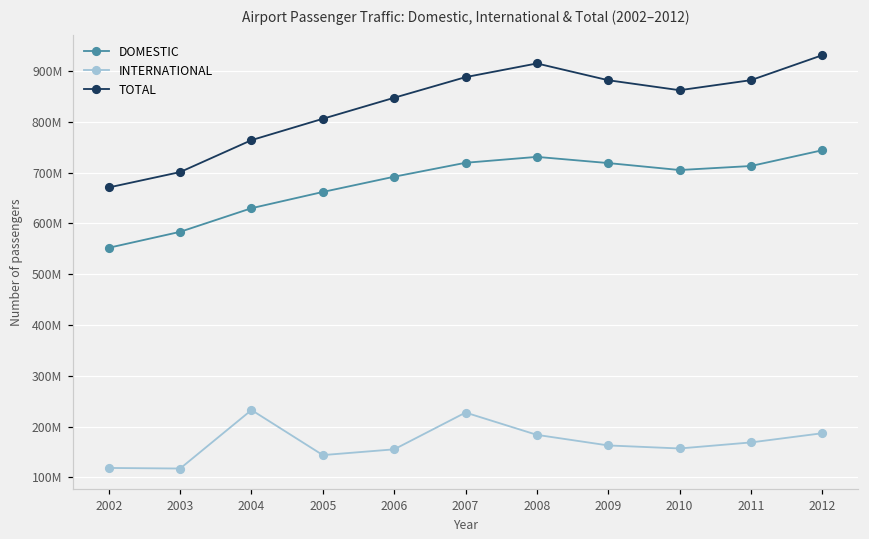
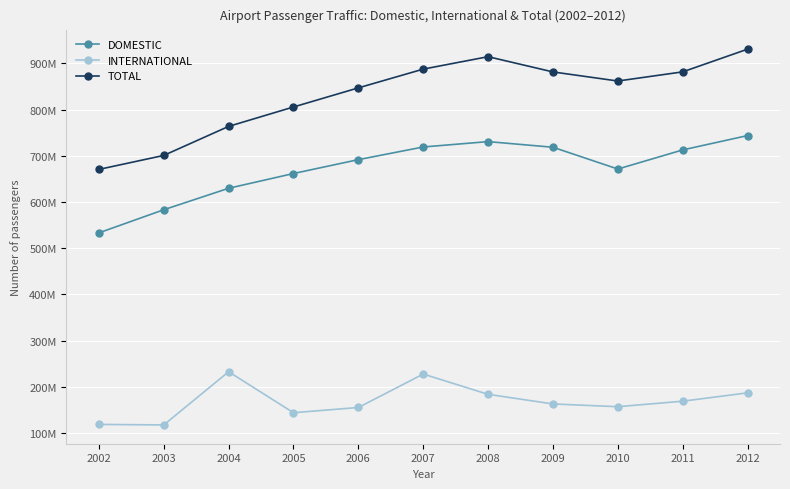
  {
    "DOMESTIC": {
-     "2002": 550000000,
+     "2002": 530000000,
      "2003": 580000000,
      "2004": 630000000,
      "2005": 660000000,
      "2006": 690000000,
      "2007": 720000000,
      "2008": 730000000,
      "2009": 720000000,
-     "2010": 700000000,
+     "2010": 670000000,
      "2011": 710000000,
      "2012": 740000000
    },
    "INTERNATIONAL": {
      "2002": 120000000,
      "2003": 120000000,
      "2004": 230000000,
      "2005": 140000000,
      "2006": 160000000,
      "2007": 230000000,
      "2008": 180000000,
      "2009": 160000000,
      "2010": 160000000,
      "2011": 170000000,
      "2012": 190000000
    },
    "TOTAL": {
      "2002": 670000000,
      "2003": 700000000,
      "2004": 760000000,
      "2005": 810000000,
      "2006": 850000000,
      "2007": 890000000,
      "2008": 910000000,
      "2009": 880000000,
      "2010": 860000000,
      "2011": 880000000,
      "2012": 930000000
    }
  }
